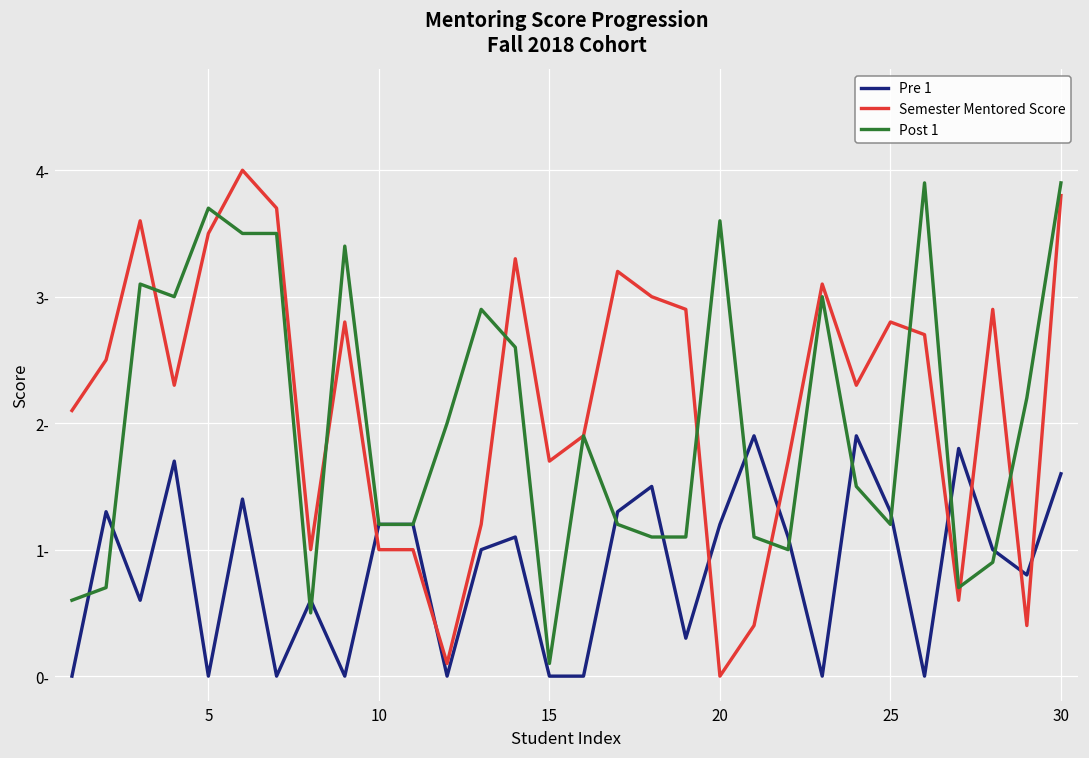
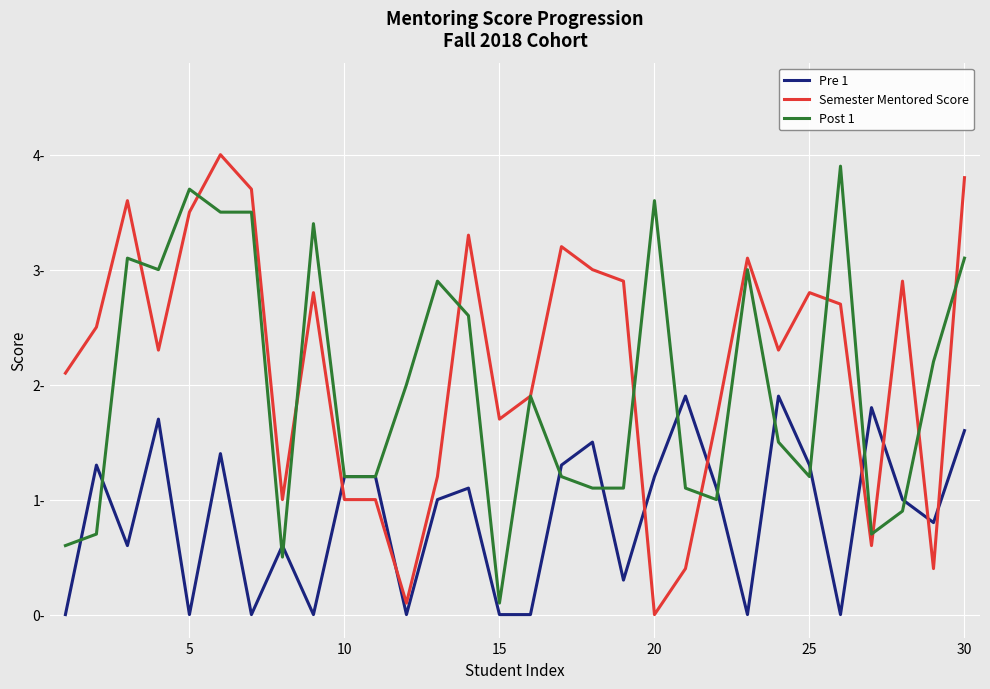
  {
    "Pre 1": {
      "5": "0.0-",
      "15": "0.0-",
      "20": "1.2-",
      "25": "1.3-",
      "30": "1.6-"
    },
    "Semester Mentored Score": {
      "5": "3.5-",
      "10": "1.0-",
      "15": "1.7-",
      "20": "0.0-",
      "25": "2.8-",
      "30": "3.8-"
    },
    "Post 1": {
      "5": "3.7-",
      "15": "0.1-",
      "20": "3.6-",
      "25": "1.2-",
-     "30": "3.9-"
+     "30": "3.1-"
    }
  }
